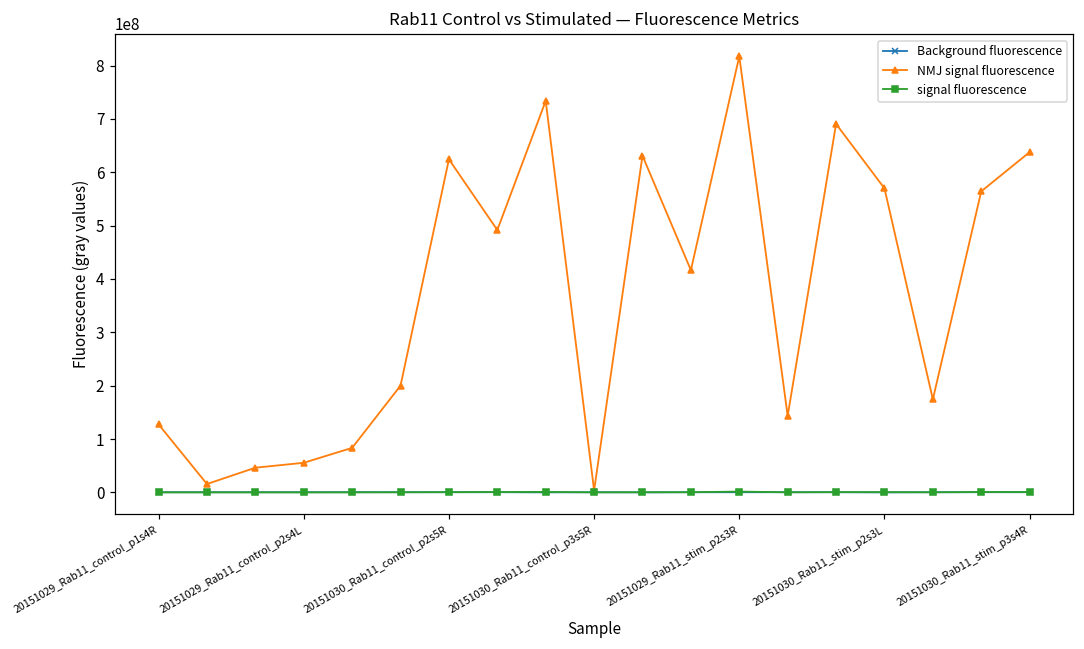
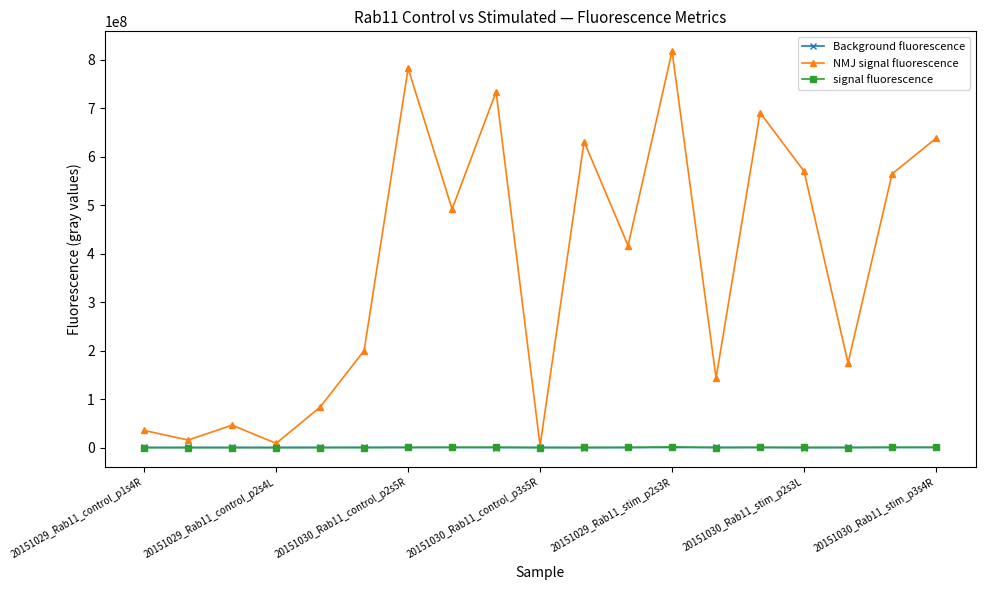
  {
    "NMJ signal fluorescence": {
-     "20151029_Rab11_control_p1s4R": 130000000,
-     "20151029_Rab11_control_p2s4L": 60000000,
-     "20151030_Rab11_control_p2s5R": 620000000,
+     "20151029_Rab11_control_p1s4R": 40000000,
+     "20151029_Rab11_control_p2s4L": 10000000,
+     "20151030_Rab11_control_p2s5R": 780000000,
      "20151029_Rab11_stim_p2s3R": 820000000,
      "20151030_Rab11_stim_p2s3L": 570000000,
      "20151030_Rab11_stim_p3s4R": 640000000
    }
  }
